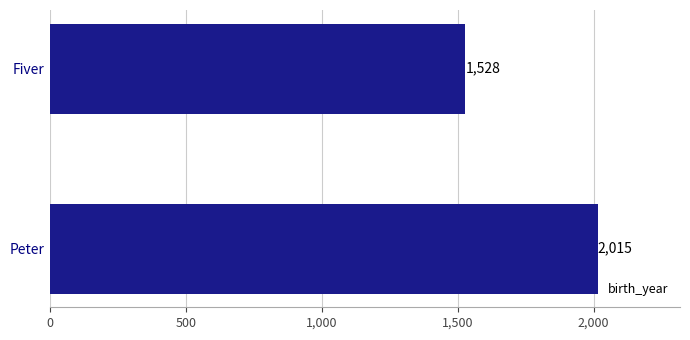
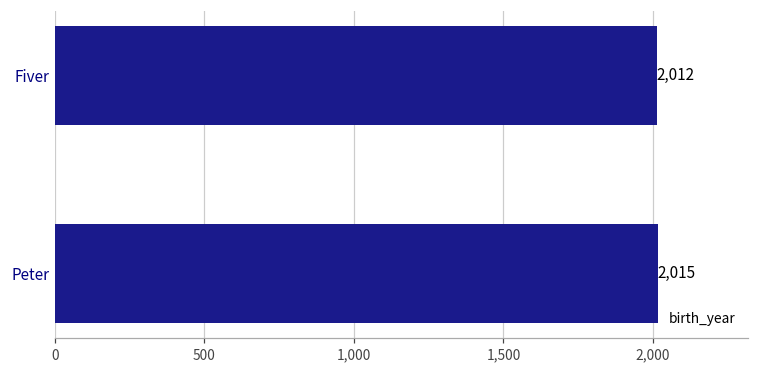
  {
-   "Fiver": "1,528",
+   "Fiver": "2,012",
    "Peter": "2,015"
  }
